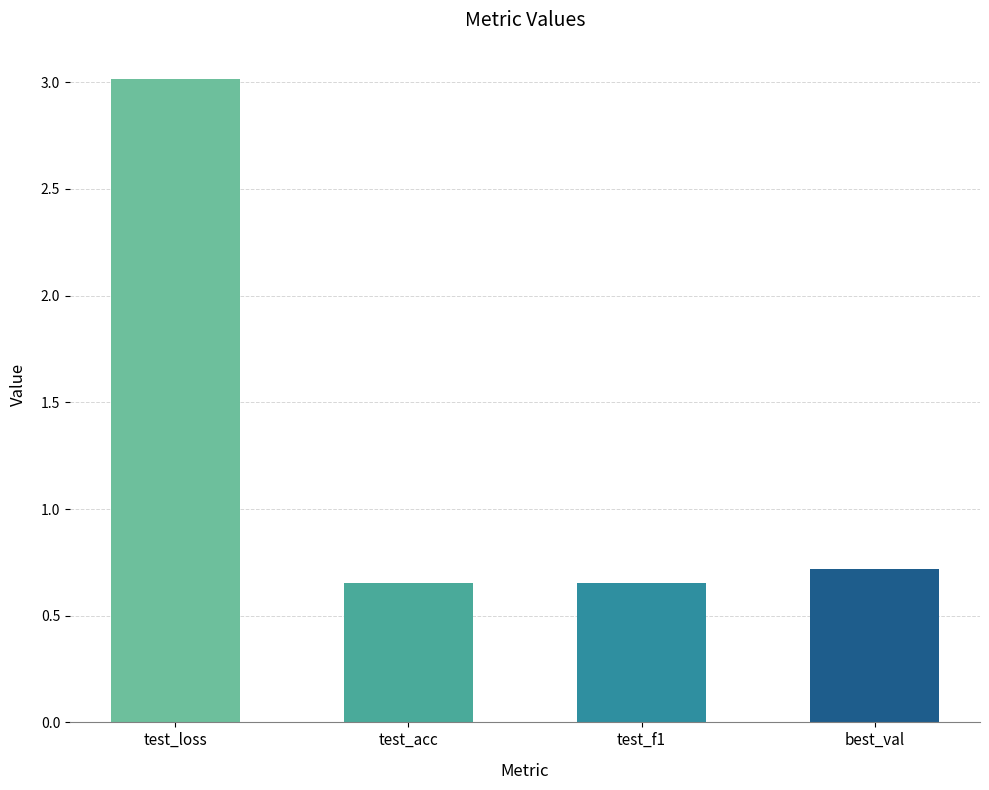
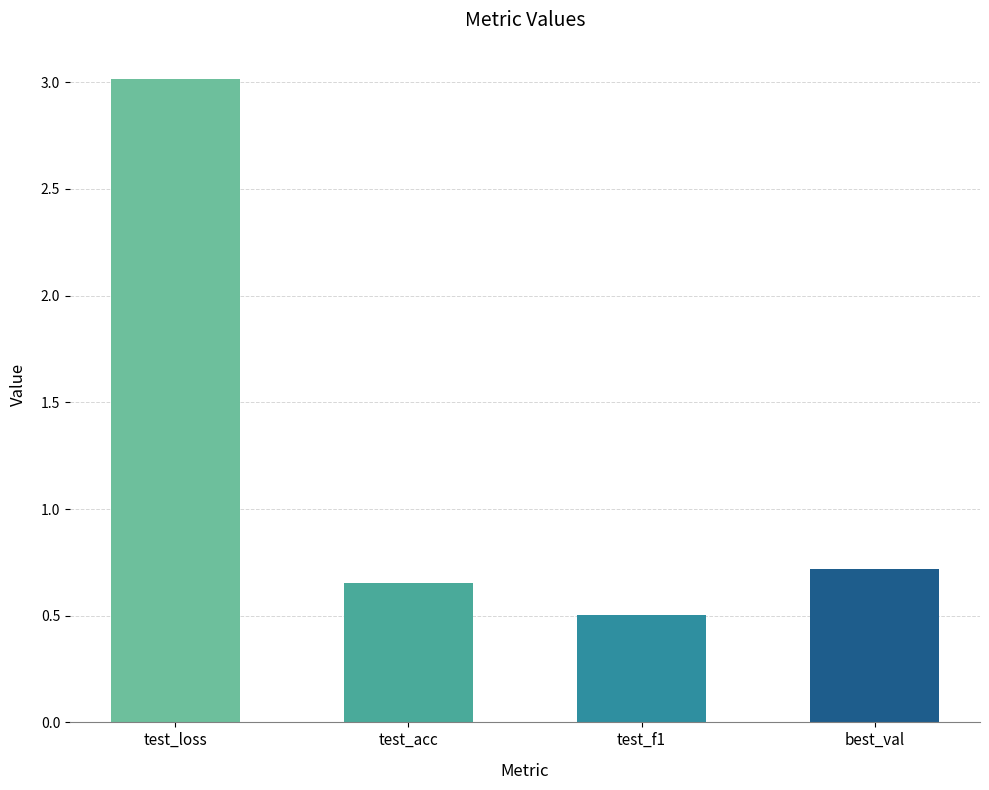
  {
    "test_loss": 3.02,
    "test_acc": 0.66,
-   "test_f1": 0.65,
+   "test_f1": 0.50,
    "best_val": 0.72
  }
